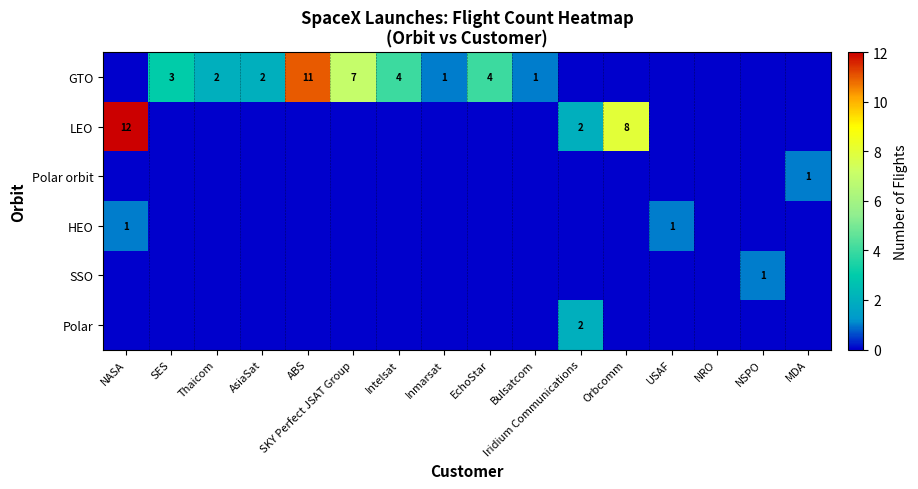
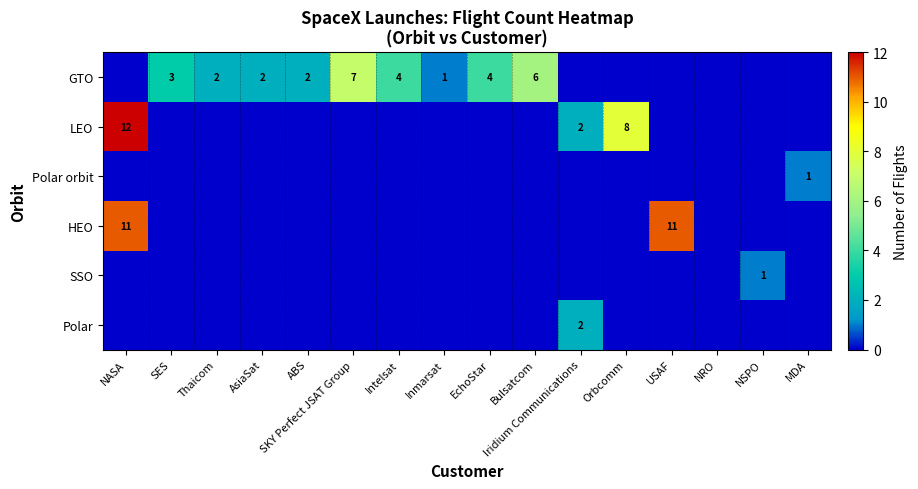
  {
    "GTO": {
      "SES": 3,
      "Thaicom": 2,
      "AsiaSat": 2,
-     "ABS": 11,
+     "ABS": 2,
      "SKY Perfect JSAT Group": 7,
      "Intelsat": 4,
      "Inmarsat": 1,
      "EchoStar": 4,
-     "Bulsatcom": 1
+     "Bulsatcom": 6
    },
    "LEO": {
      "NASA": 12,
      "Iridium Communications": 2,
      "Orbcomm": 8
    },
    "Polar orbit": {
      "MDA": 1
    },
    "HEO": {
-     "NASA": 1,
-     "USAF": 1
+     "NASA": 11,
+     "USAF": 11
    },
    "SSO": {
      "NSPO": 1
    },
    "Polar": {
      "Iridium Communications": 2
    }
  }
